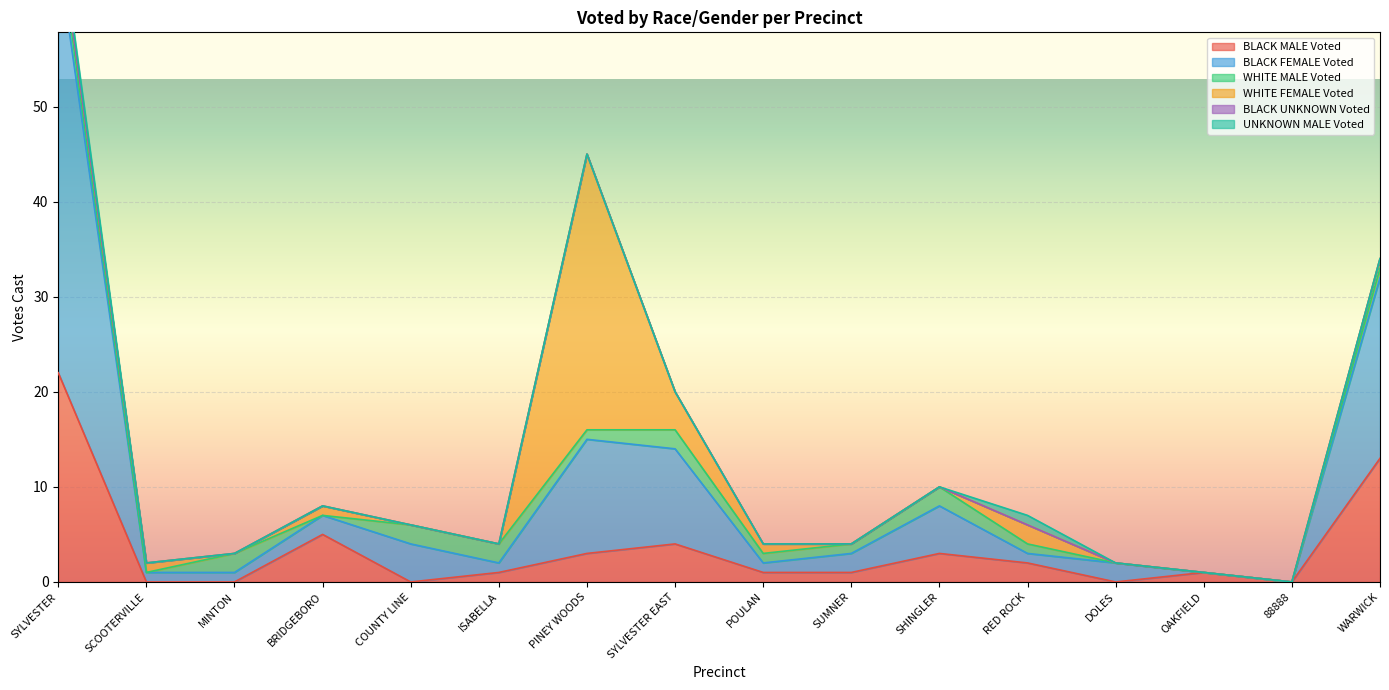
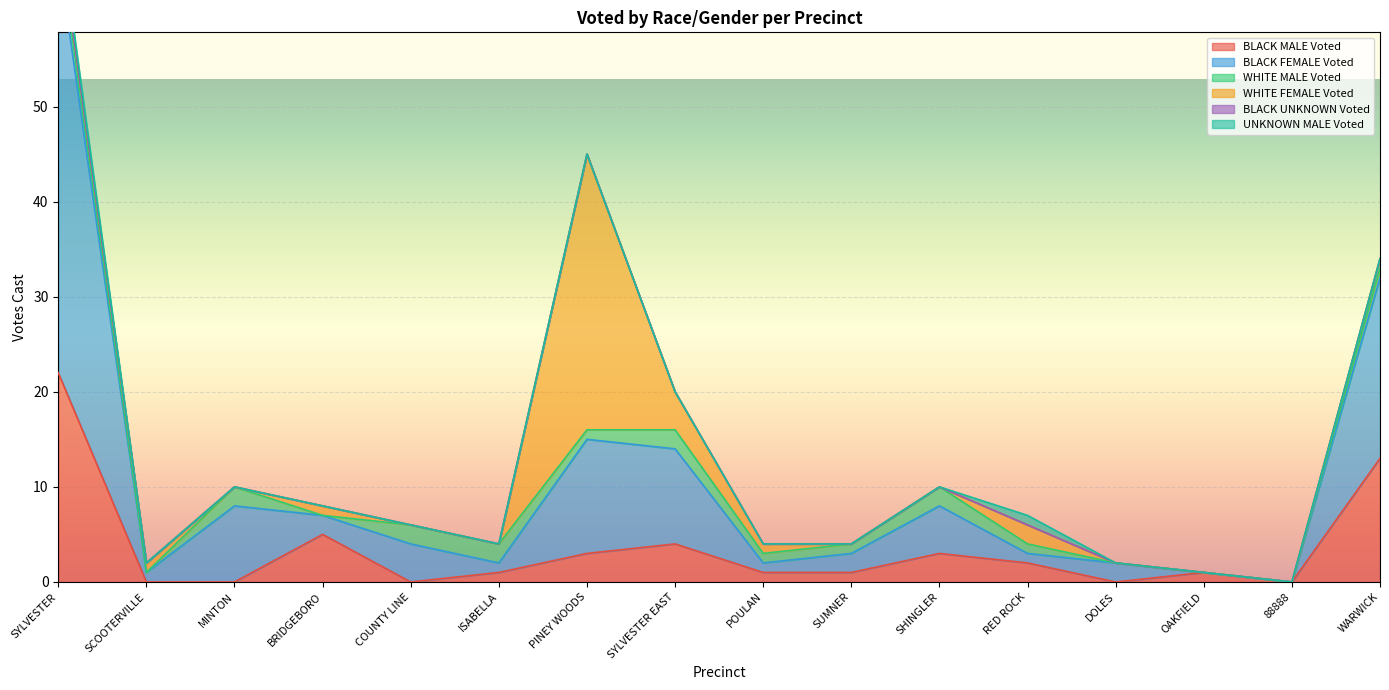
  {
    "BLACK MALE Voted": {
      "SYLVESTER": 22,
      "SCOOTERVILLE": 0,
      "MINTON": 0,
      "BRIDGEBORO": 5,
      "COUNTY LINE": 0,
      "ISABELLA": 1,
      "PINEY WOODS": 3,
      "SYLVESTER EAST": 4,
      "POULAN": 1,
      "SUMNER": 1,
      "SHINGLER": 3,
      "RED ROCK": 2,
      "DOLES": 0,
      "WARWICK": 13
    },
    "BLACK FEMALE Voted": {
-     "MINTON": 1,
+     "MINTON": 8,
      "COUNTY LINE": 4,
      "ISABELLA": 1,
      "PINEY WOODS": 12,
      "SYLVESTER EAST": 10,
      "POULAN": 1,
      "SUMNER": 2,
      "SHINGLER": 5,
      "RED ROCK": 1,
      "WARWICK": 19
    }
  }
